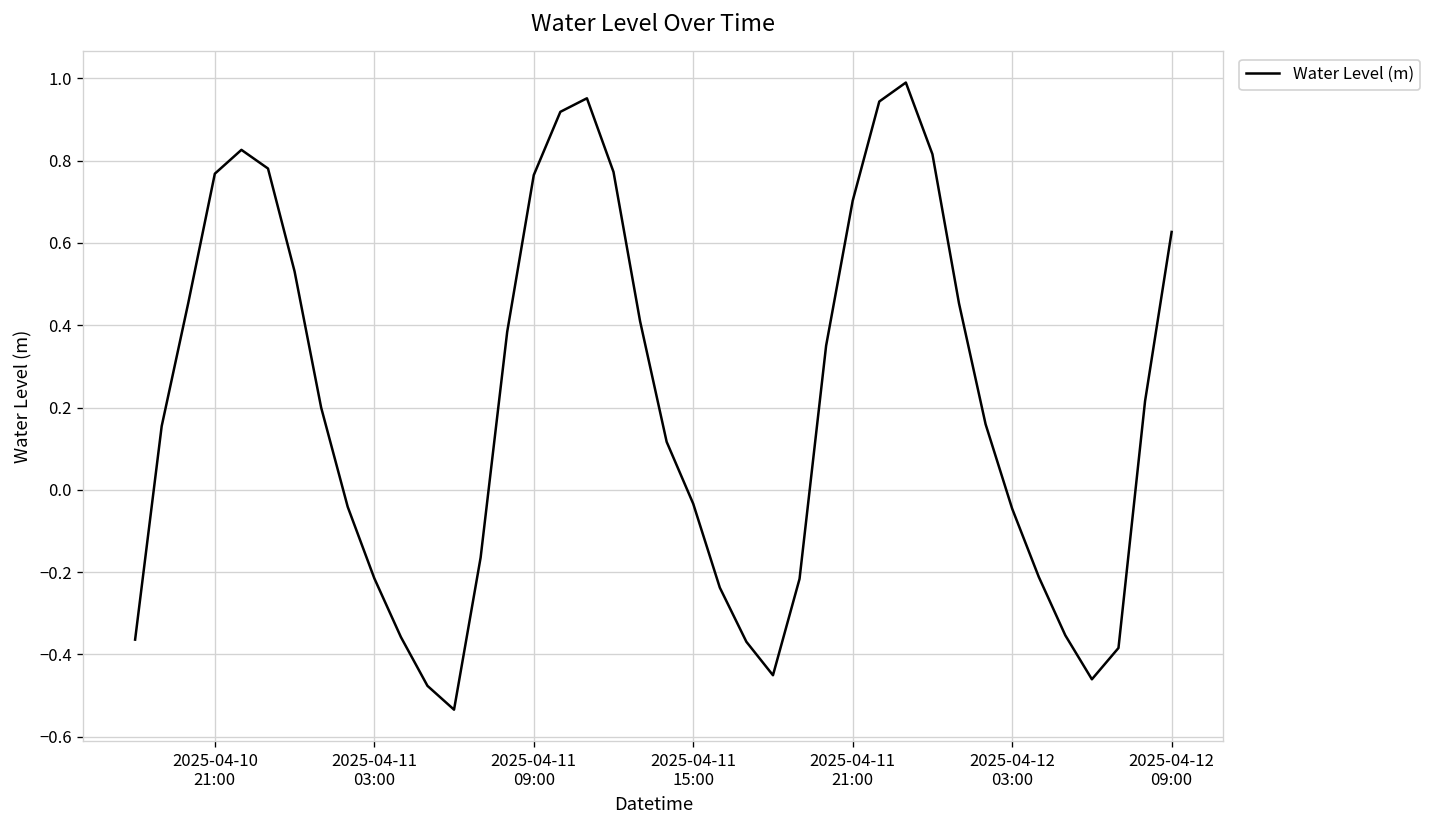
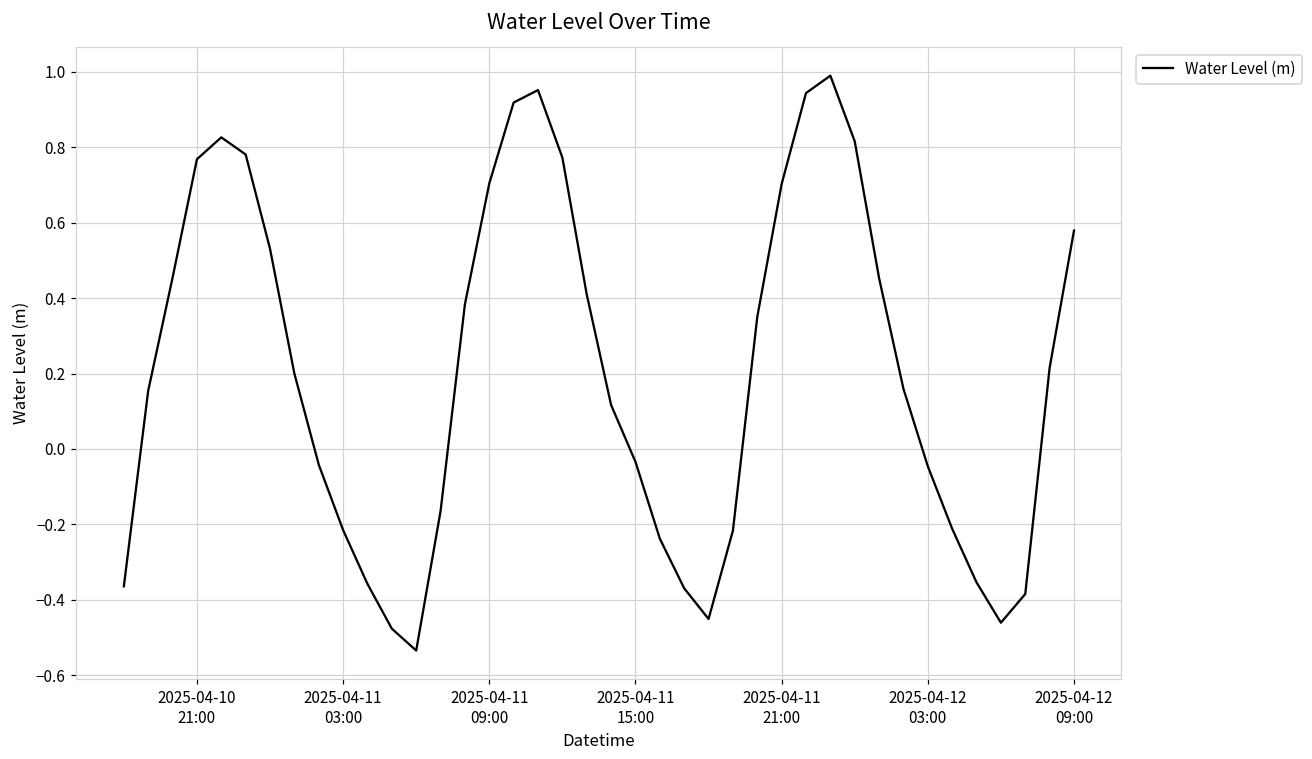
  {
    "2025-04-10 21:00": 0.77,
    "2025-04-11 03:00": -0.21,
-   "2025-04-11 09:00": 0.76,
+   "2025-04-11 09:00": 0.70,
    "2025-04-11 15:00": -0.03,
    "2025-04-11 21:00": 0.70,
    "2025-04-12 03:00": -0.05,
-   "2025-04-12 09:00": 0.63
+   "2025-04-12 09:00": 0.58
  }
